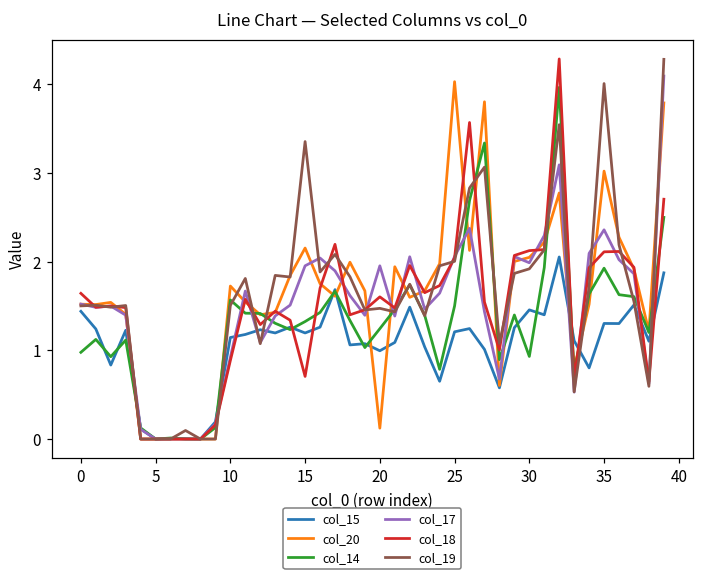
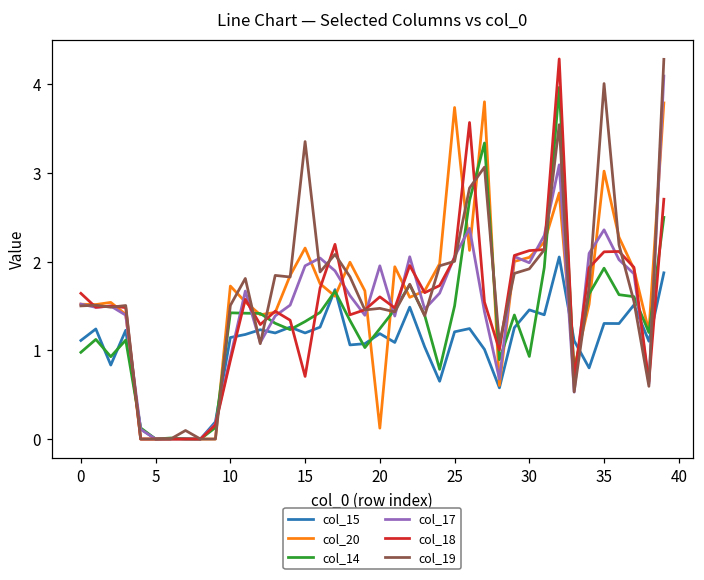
  {
    "col_15": {
-     "0": 1.4,
+     "0": 1.1,
      "10": 1.1,
      "15": 1.2,
-     "20": 1.0,
+     "20": 1.2,
      "25": 1.2,
      "30": 1.5,
      "35": 1.3
    },
    "col_20": {
      "10": 1.7,
      "15": 2.2,
      "20": 0.1,
-     "25": 4.0,
+     "25": 3.7,
      "30": 2.0,
      "35": 3.0
    },
    "col_14": {
      "0": 1.0,
-     "10": 1.6,
+     "10": 1.4,
      "15": 1.3,
      "20": 1.2,
      "25": 1.5,
      "30": 0.9,
      "35": 1.9
    },
    "col_17": {
      "10": 0.9,
      "15": 2.0,
      "20": 2.0,
      "30": 2.0,
      "35": 2.4
    },
    "col_18": {
      "0": 1.6,
      "10": 0.9,
      "15": 0.7,
      "20": 1.6,
      "30": 2.1,
      "35": 2.1
    },
    "col_19": {
      "10": 1.5,
      "15": 3.4,
      "20": 1.5,
      "25": 2.0,
      "30": 1.9,
      "35": 4.0
    }
  }
